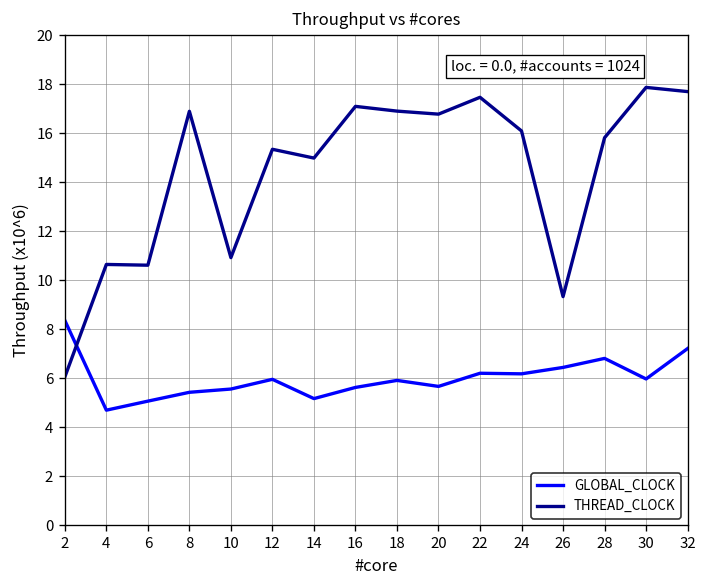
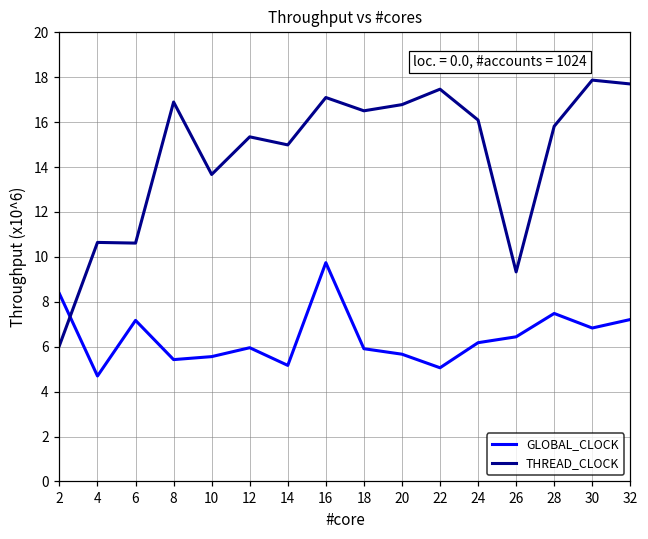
  {
    "GLOBAL_CLOCK": {
      "2": 8.4,
      "4": 4.7,
-     "6": 5.1,
+     "6": 7.2,
      "8": 5.4,
      "10": 5.6,
      "12": 6.0,
      "14": 5.2,
-     "16": 5.6,
+     "16": 9.7,
      "18": 5.9,
      "20": 5.7,
-     "22": 6.2,
+     "22": 5.1,
      "24": 6.2,
      "26": 6.4,
-     "28": 6.8,
-     "30": 6.0,
+     "28": 7.5,
+     "30": 6.8,
      "32": 7.2
    },
    "THREAD_CLOCK": {
      "2": 6.1,
      "4": 10.6,
      "6": 10.6,
      "8": 16.9,
-     "10": 10.9,
+     "10": 13.7,
      "12": 15.3,
      "14": 15.0,
      "16": 17.1,
-     "18": 16.9,
+     "18": 16.5,
      "20": 16.8,
      "22": 17.5,
      "24": 16.1,
      "26": 9.3,
      "28": 15.8,
      "32": 17.7
    }
  }
